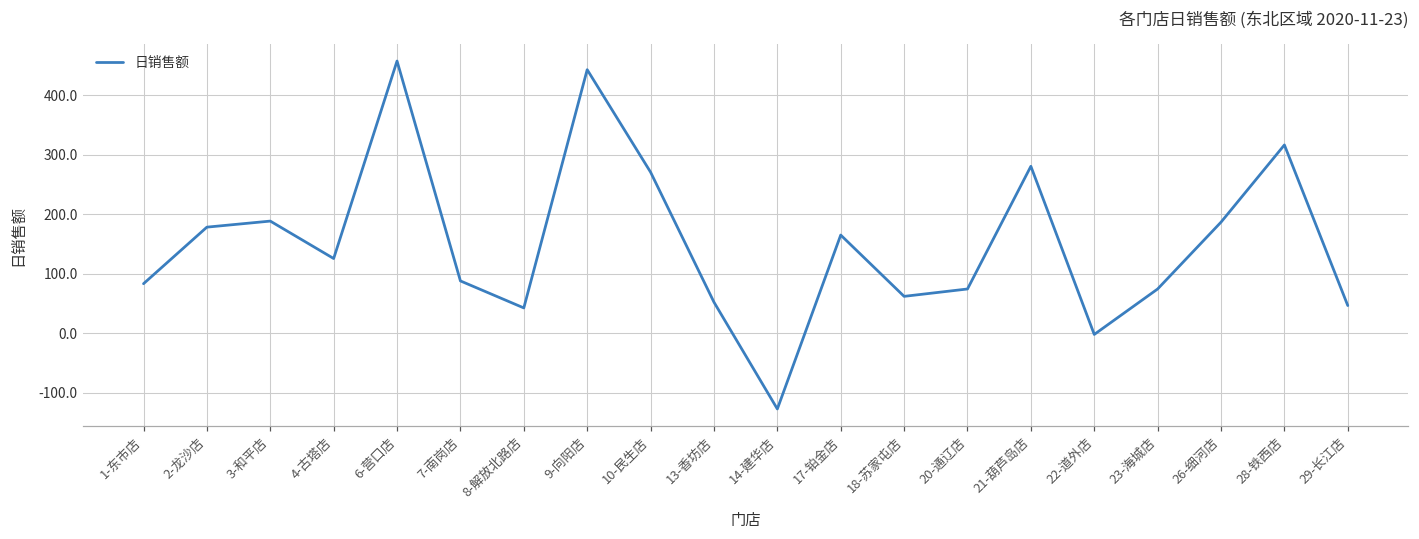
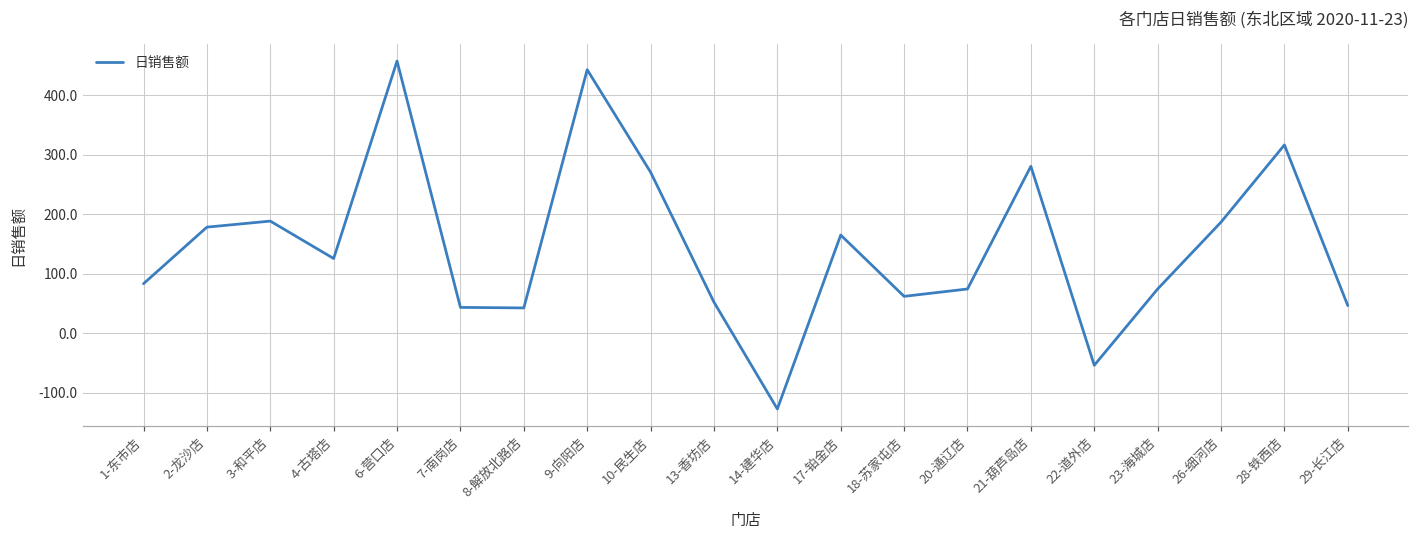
  {
    "1-东市店": 80,
    "2-龙沙店": 180,
    "3-和平店": 190,
    "4-古塔店": 130,
    "6-营口店": 460,
-   "7-南岗店": 90,
+   "7-南岗店": 40,
    "8-解放北路店": 40,
    "9-向阳店": 440,
    "10-民生店": 270,
    "13-香坊店": 50,
    "14-建华店": -130,
    "17-铂金店": 170,
    "18-苏家屯店": 60,
    "20-通辽店": 70,
    "21-葫芦岛店": 280,
-   "22-道外店": 0,
+   "22-道外店": -50,
    "23-海城店": 70,
    "26-细河店": 190,
    "28-铁西店": 320,
    "29-长江店": 50
  }
